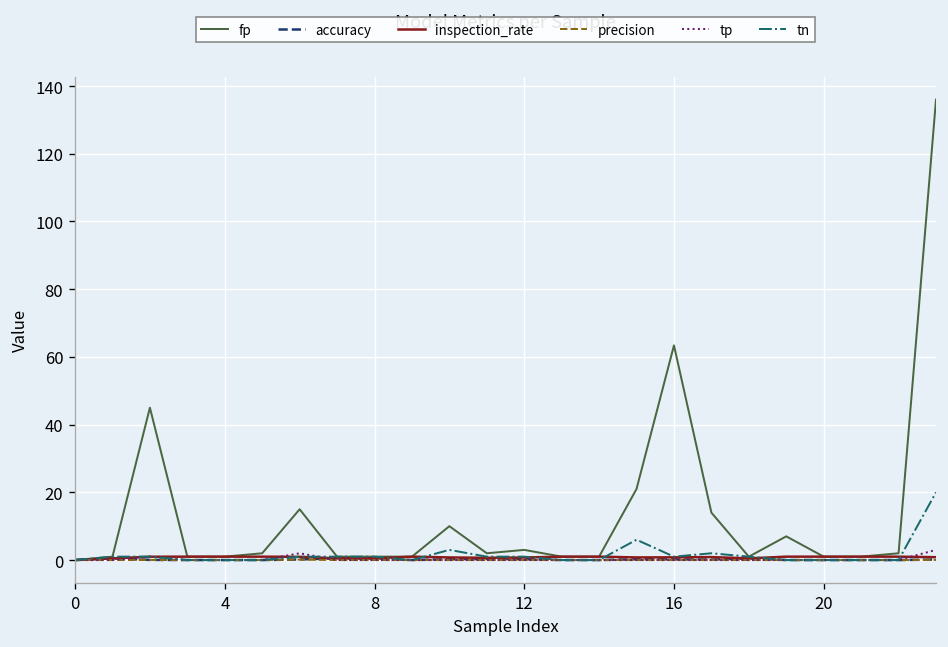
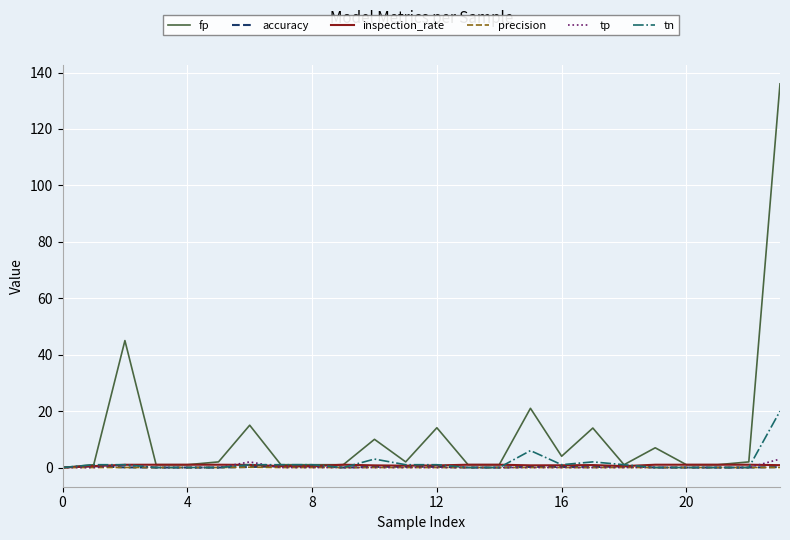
  {
    "fp": {
-     "12": 3,
-     "16": 63
+     "12": 14,
+     "16": 4
    }
  }
